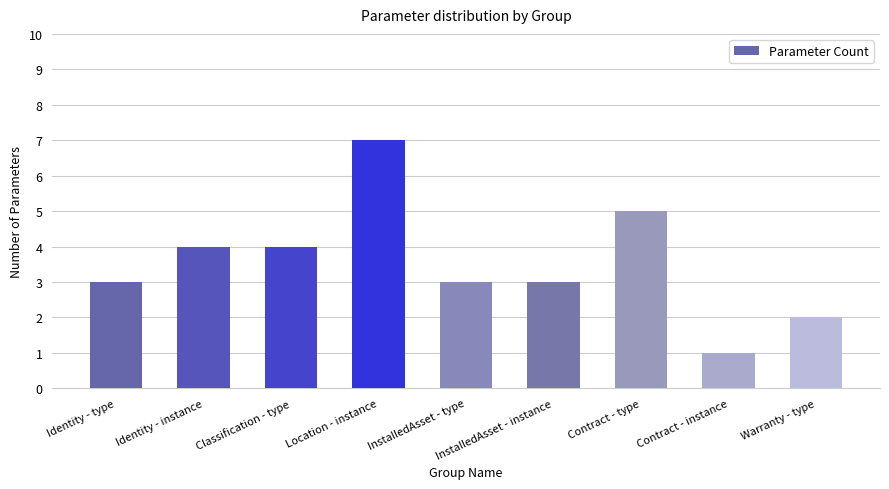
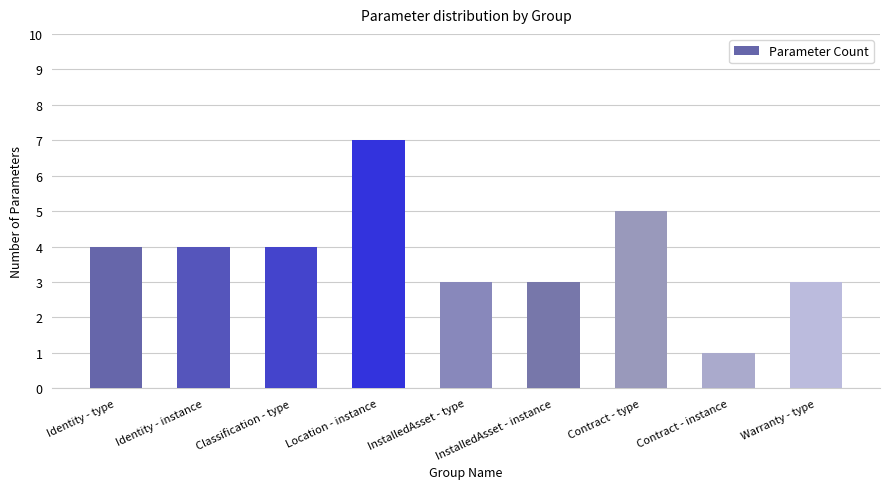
  {
-   "Identity - type": 3,
+   "Identity - type": 4,
    "Identity - instance": 4,
    "Classification - type": 4,
    "Location - instance": 7,
    "InstalledAsset - type": 3,
    "InstalledAsset - instance": 3,
    "Contract - type": 5,
    "Contract - instance": 1,
-   "Warranty - type": 2
+   "Warranty - type": 3
  }
